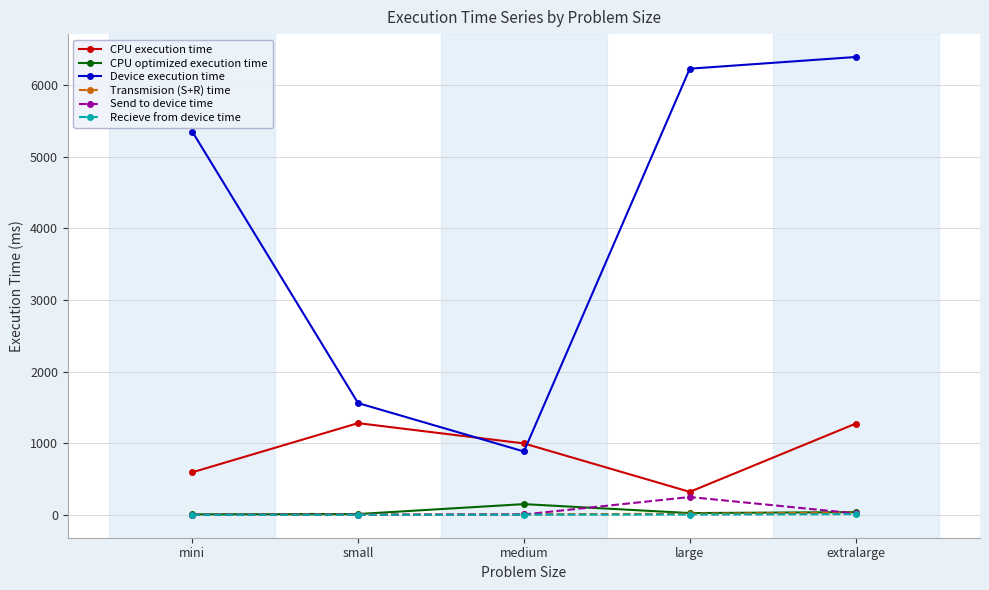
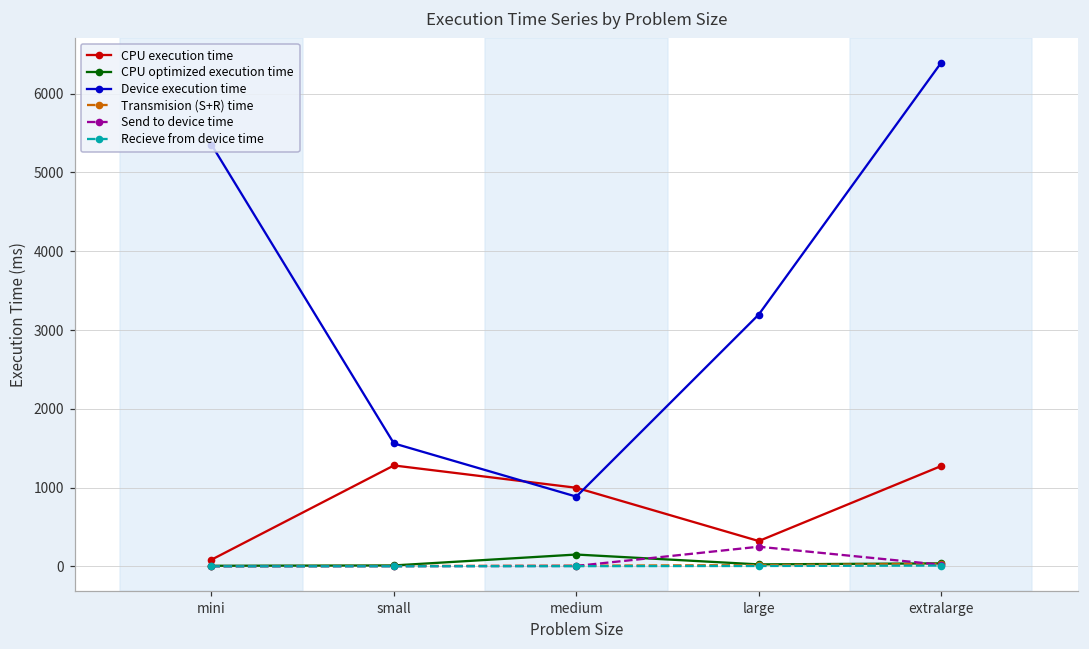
  {
    "CPU execution time": {
-     "mini": 600,
+     "mini": 100,
      "small": 1300,
      "medium": 1000,
      "large": 300,
      "extralarge": 1300
    },
    "CPU optimized execution time": {
      "medium": 200
    },
    "Device execution time": {
      "mini": 5400,
      "small": 1600,
      "medium": 900,
-     "large": 6200,
+     "large": 3200,
      "extralarge": 6400
    },
    "Send to device time": {
      "large": 200
    }
  }
